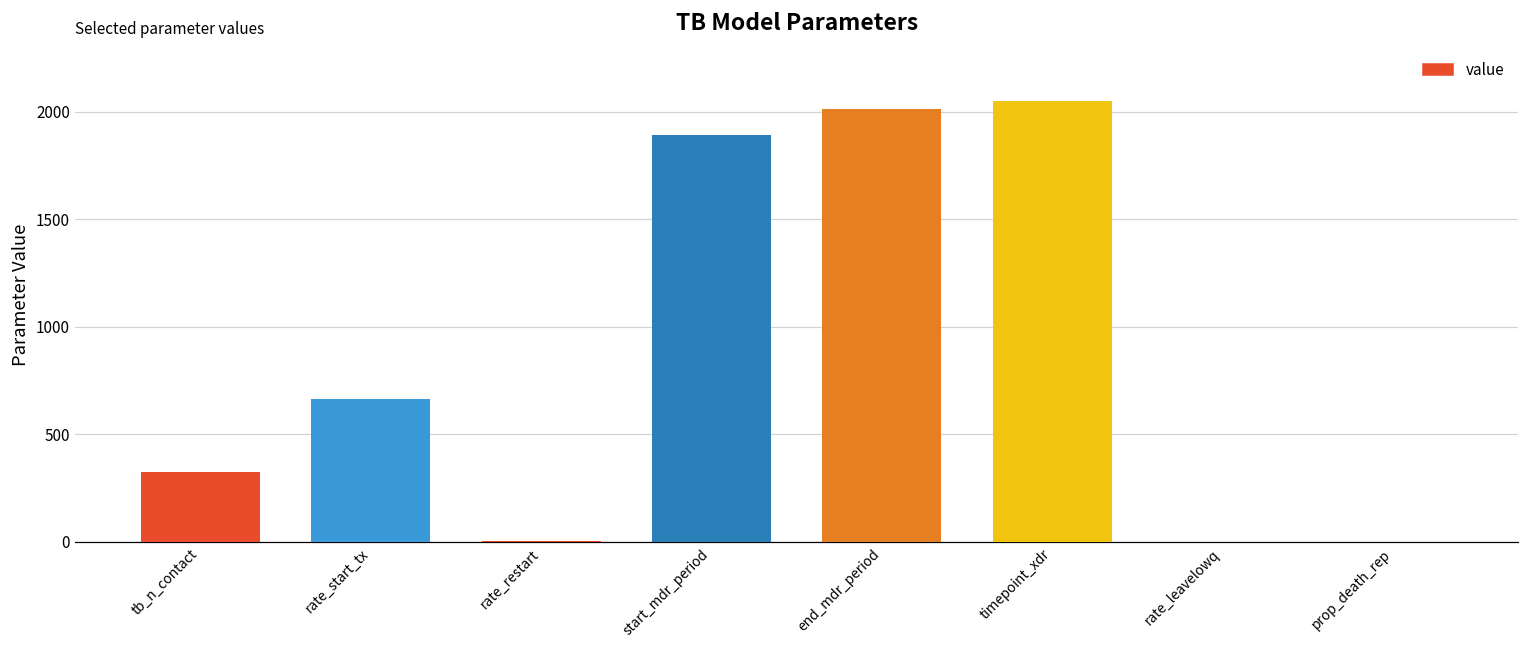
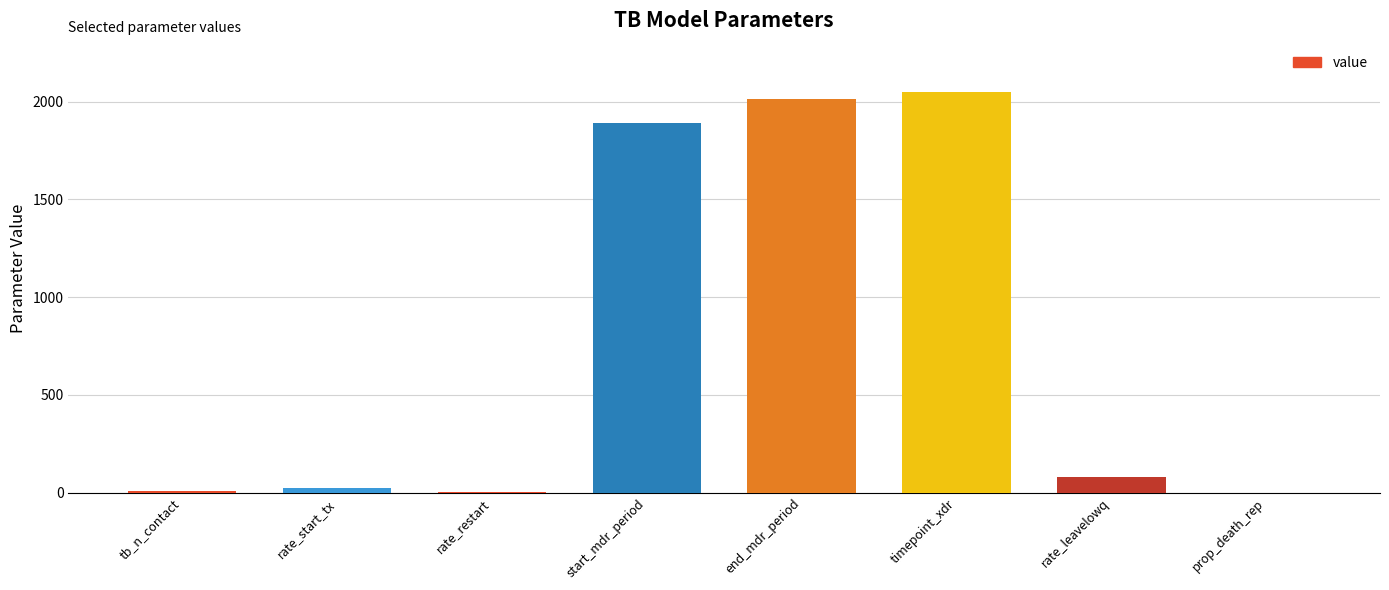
  {
-   "tb_n_contact": 320,
-   "rate_start_tx": 660,
+   "tb_n_contact": 10,
+   "rate_start_tx": 30,
    "start_mdr_period": 1890,
    "end_mdr_period": 2010,
    "timepoint_xdr": 2050,
-   "rate_leavelowq": 0
+   "rate_leavelowq": 80
  }
